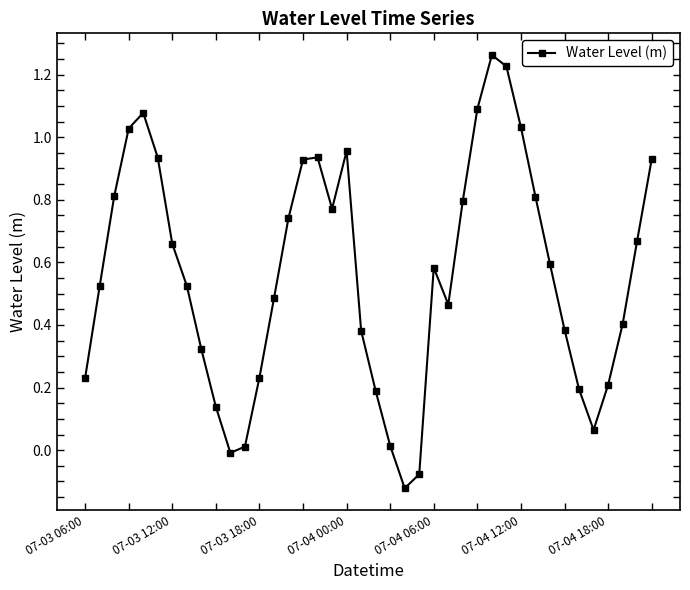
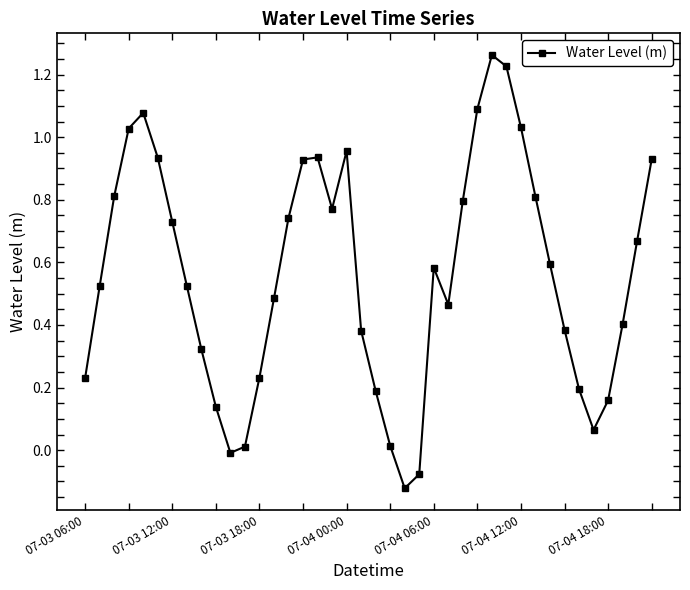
  {
    "07-03 06:00": 0.23,
-   "07-03 12:00": 0.66,
+   "07-03 12:00": 0.73,
    "07-03 18:00": 0.23,
    "07-04 00:00": 0.96,
    "07-04 06:00": 0.58,
    "07-04 12:00": 1.03,
-   "07-04 18:00": 0.21
+   "07-04 18:00": 0.16
  }
